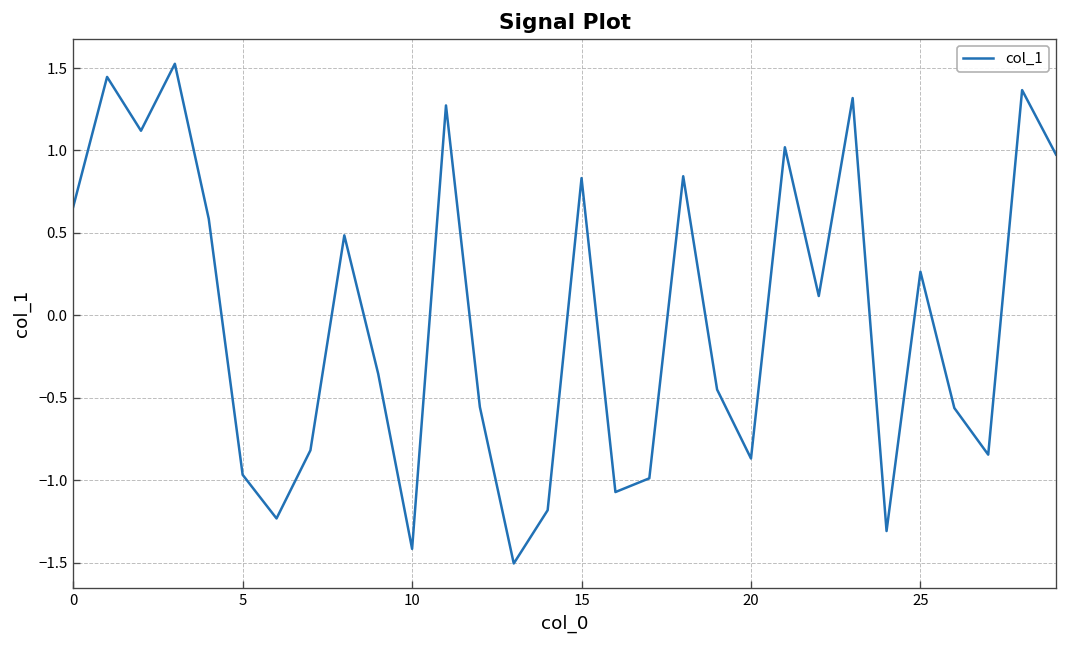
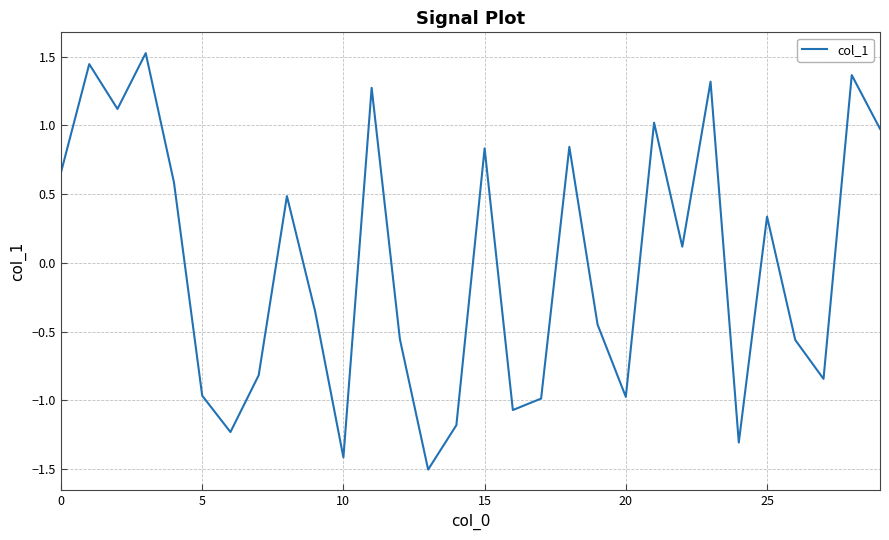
  {
    "0": 0.66,
    "5": -0.97,
    "10": -1.42,
    "15": 0.83,
-   "20": -0.87,
-   "25": 0.27
+   "20": -0.97,
+   "25": 0.34
  }
